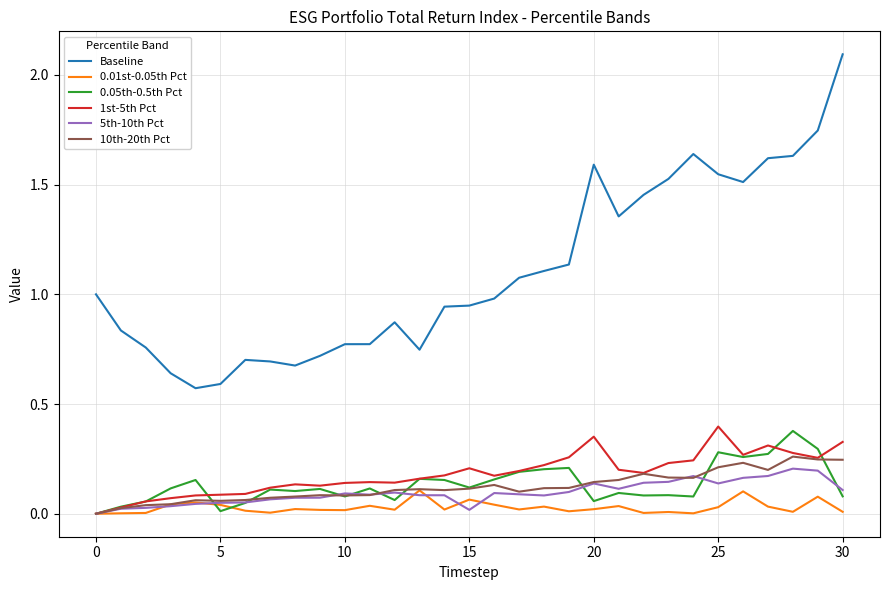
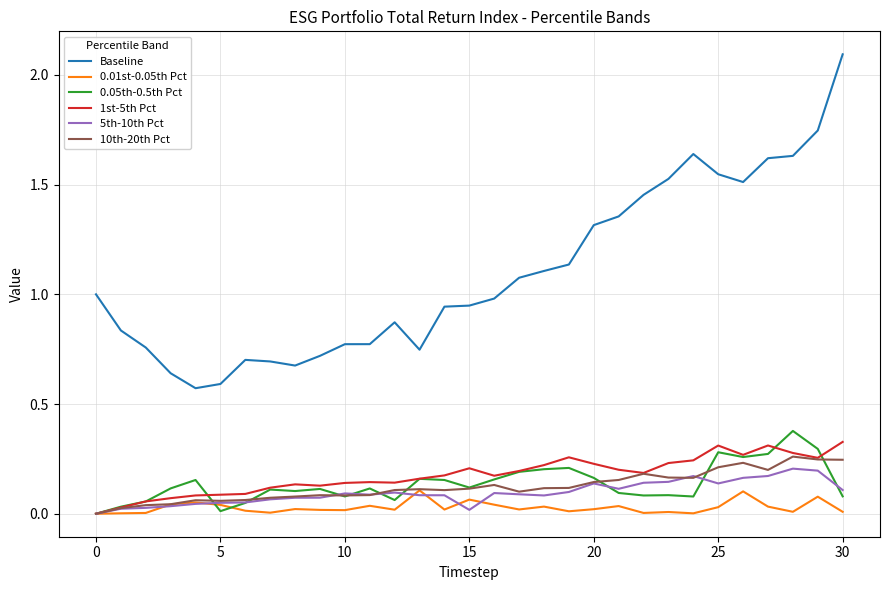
  {
    "Baseline": {
      "0": 1.00,
      "5": 0.59,
      "10": 0.77,
      "15": 0.95,
-     "20": 1.59,
+     "20": 1.32,
      "25": 1.55,
      "30": 2.09
    },
    "0.01st-0.05th Pct": {
      "10": 0.02,
      "15": 0.06,
      "20": 0.02,
      "25": 0.03,
      "30": 0.01
    },
    "0.05th-0.5th Pct": {
      "5": 0.01,
-     "20": 0.06,
+     "20": 0.16,
      "25": 0.28,
      "30": 0.08
    },
    "1st-5th Pct": {
      "5": 0.09,
      "10": 0.14,
      "15": 0.21,
-     "20": 0.35,
-     "25": 0.40,
+     "20": 0.23,
+     "25": 0.31,
      "30": 0.33
    },
    "5th-10th Pct": {
      "15": 0.02,
      "25": 0.14,
      "30": 0.11
    },
    "10th-20th Pct": {
      "25": 0.21,
      "30": 0.25
    }
  }
